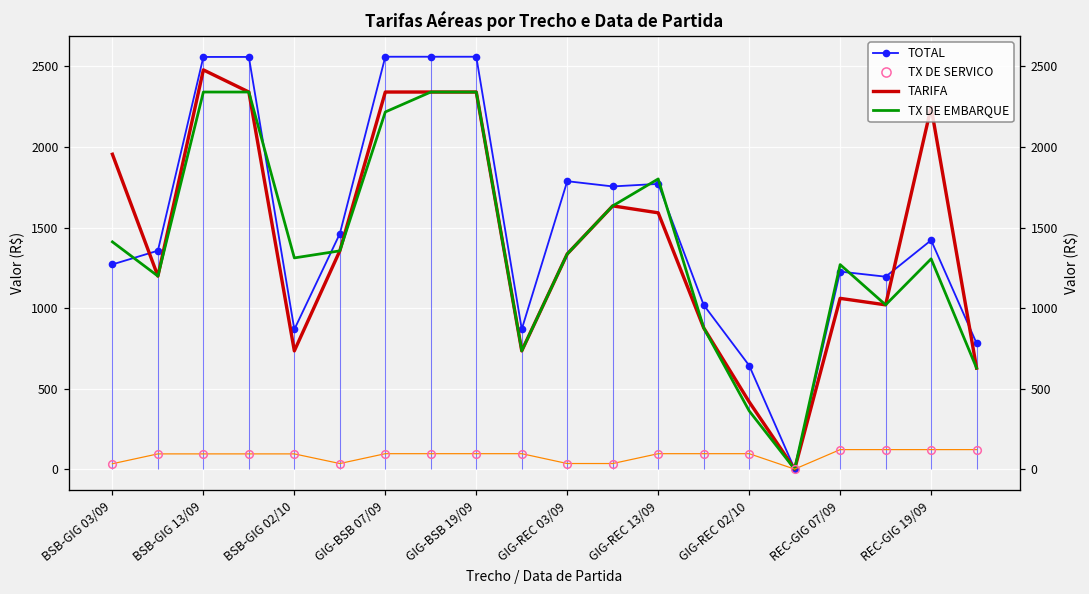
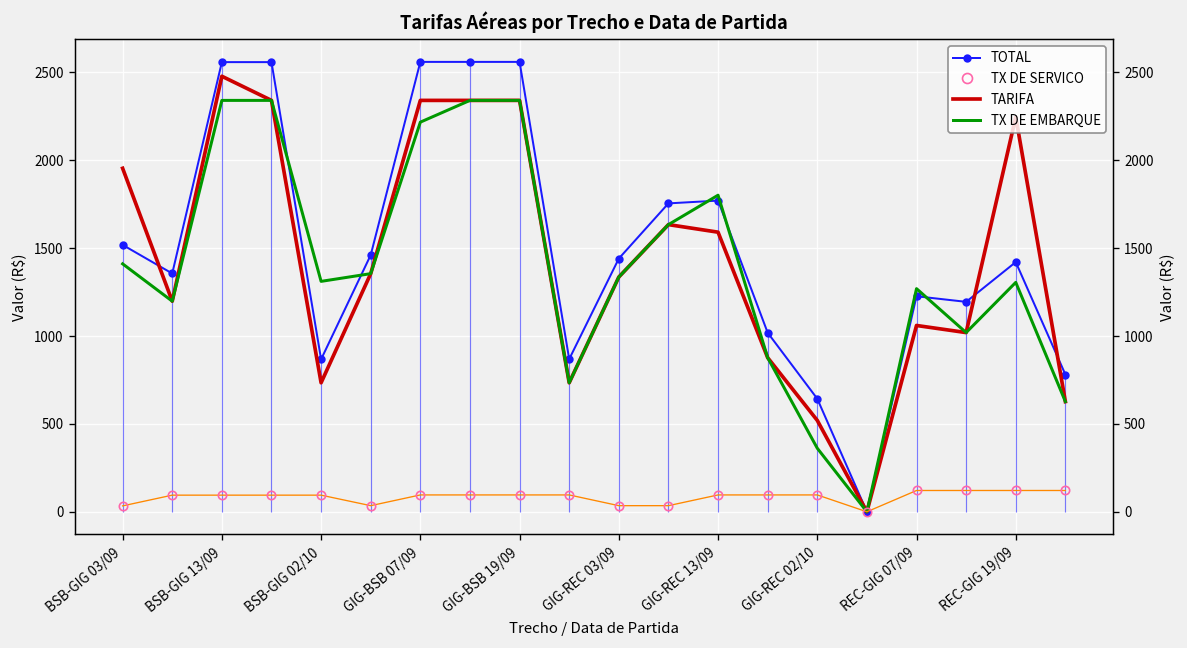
  {
    "TOTAL": {
-     "BSB-GIG 03/09": 1270,
+     "BSB-GIG 03/09": 1520,
      "BSB-GIG 13/09": 2560,
      "BSB-GIG 02/10": 870,
      "GIG-BSB 07/09": 2560,
      "GIG-BSB 19/09": 2560,
-     "GIG-REC 03/09": 1790,
+     "GIG-REC 03/09": 1440,
      "GIG-REC 13/09": 1770,
      "GIG-REC 02/10": 640,
      "REC-GIG 07/09": 1230,
      "REC-GIG 19/09": 1420
    },
    "TARIFA": {
      "BSB-GIG 03/09": 1950,
      "BSB-GIG 13/09": 2480,
      "BSB-GIG 02/10": 730,
      "GIG-BSB 07/09": 2340,
      "GIG-REC 13/09": 1590,
-     "GIG-REC 02/10": 420,
+     "GIG-REC 02/10": 520,
      "REC-GIG 07/09": 1060
    },
    "TX DE EMBARQUE": {
      "BSB-GIG 03/09": 1410,
      "BSB-GIG 13/09": 2340,
      "BSB-GIG 02/10": 1310,
      "GIG-BSB 07/09": 2220,
      "GIG-REC 13/09": 1800,
      "GIG-REC 02/10": 360,
      "REC-GIG 07/09": 1270,
      "REC-GIG 19/09": 1310
    }
  }
